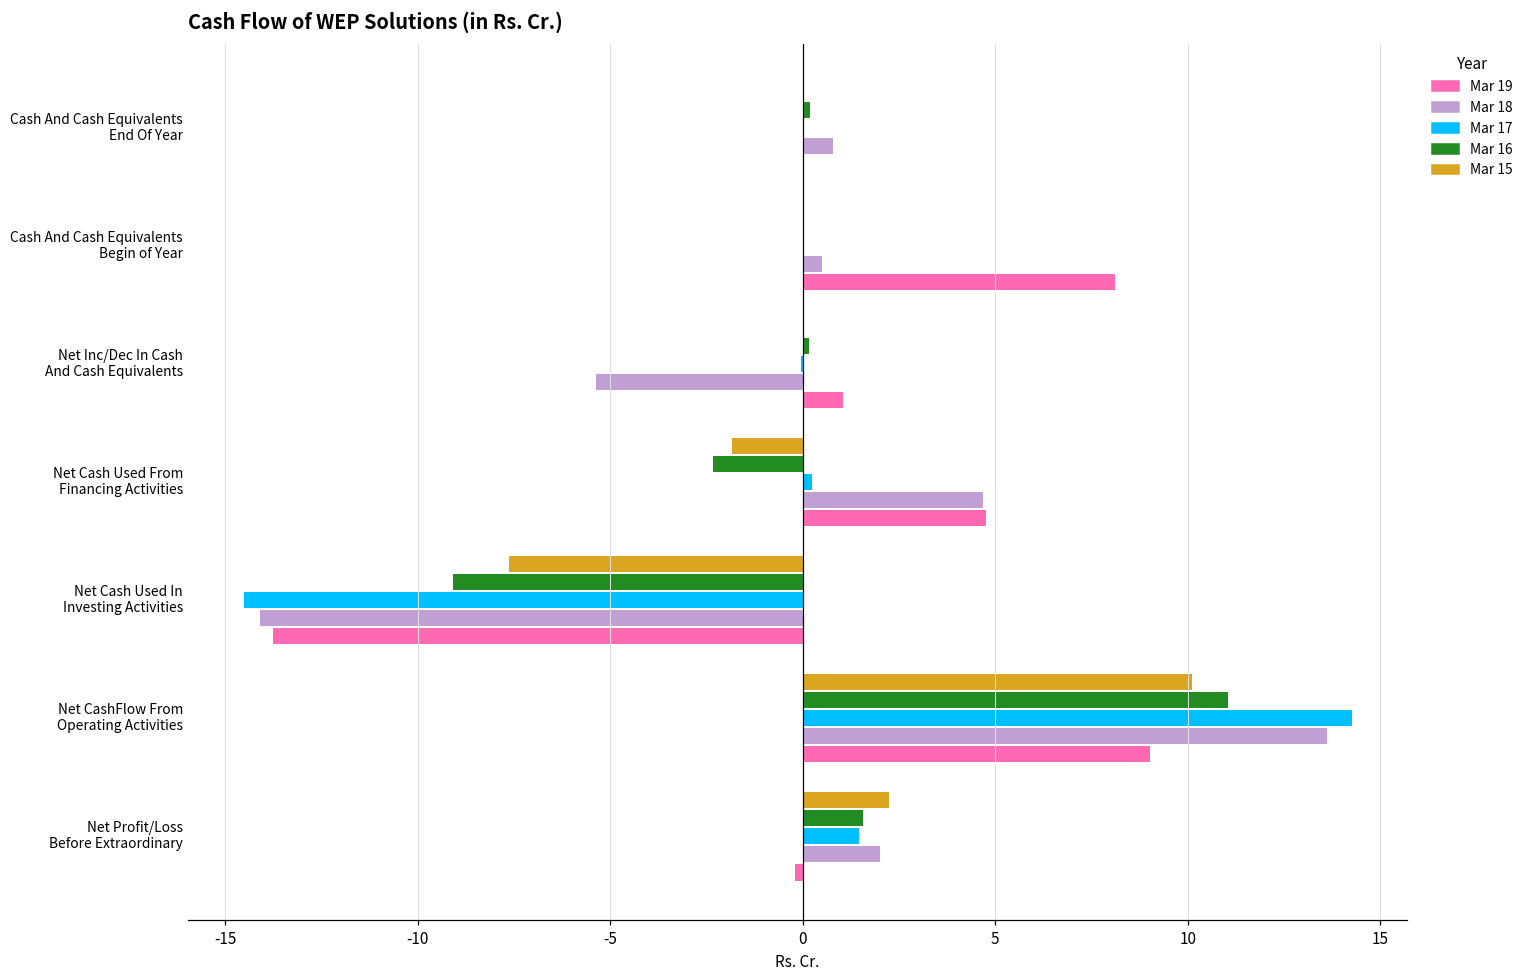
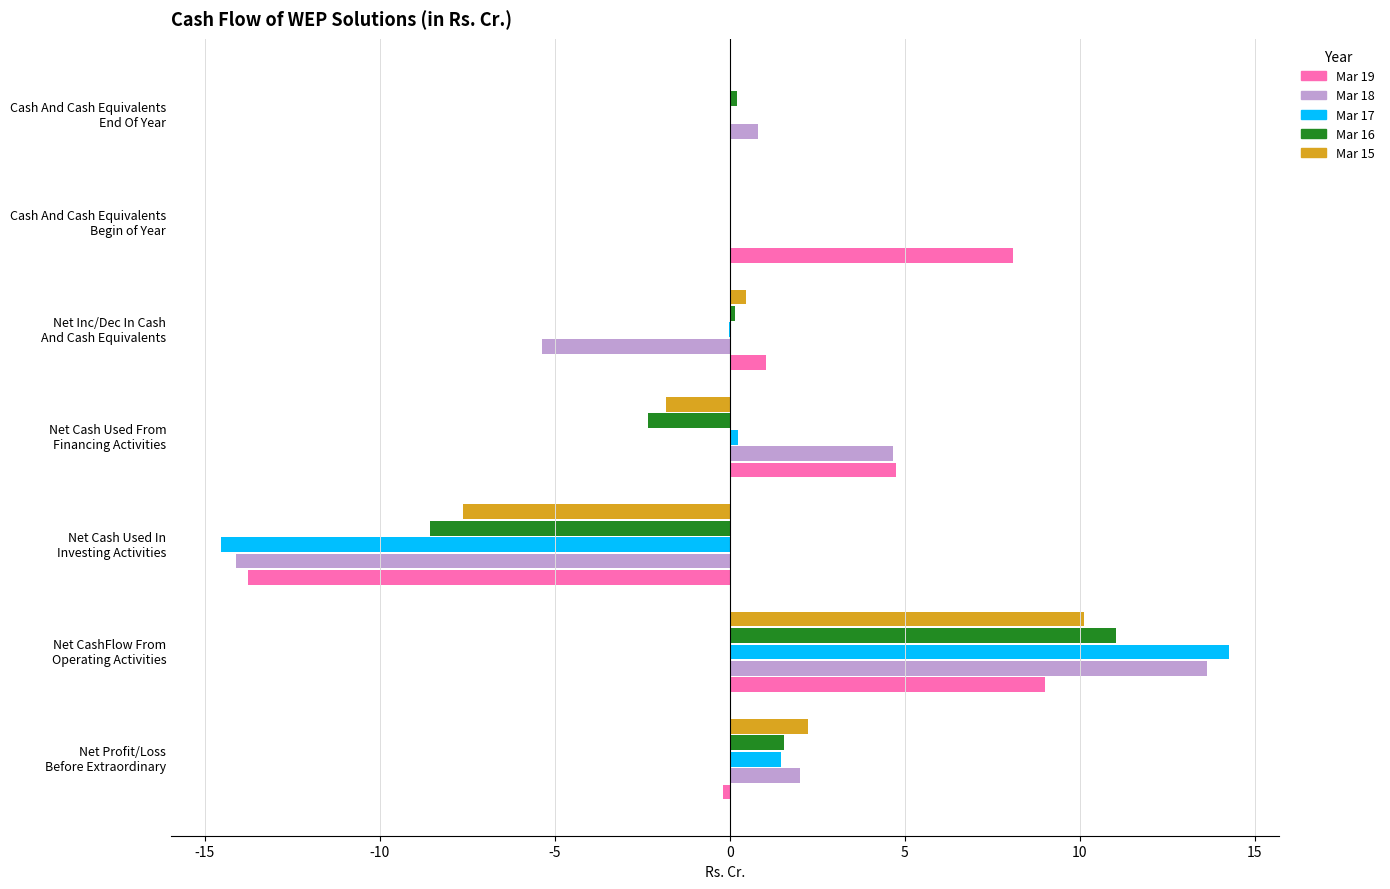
  {
    "Mar 19": {
      "Cash And Cash Equivalents Begin of Year": 8.1,
      "Net Inc/Dec In Cash And Cash Equivalents": 1.1,
      "Net Cash Used From Financing Activities": 4.8,
      "Net Cash Used In Investing Activities": -13.8,
      "Net CashFlow From Operating Activities": 9.0,
      "Net Profit/Loss Before Extraordinary": -0.2
    },
    "Mar 18": {
      "Cash And Cash Equivalents End Of Year": 0.8,
-     "Cash And Cash Equivalents Begin of Year": 0.5,
+     "Cash And Cash Equivalents Begin of Year": 0.0,
      "Net Inc/Dec In Cash And Cash Equivalents": -5.4,
      "Net Cash Used From Financing Activities": 4.7,
      "Net Cash Used In Investing Activities": -14.1,
      "Net CashFlow From Operating Activities": 13.6,
      "Net Profit/Loss Before Extraordinary": 2.0
    },
    "Mar 17": {
      "Net Cash Used From Financing Activities": 0.2,
      "Net Cash Used In Investing Activities": -14.5,
      "Net CashFlow From Operating Activities": 14.3,
      "Net Profit/Loss Before Extraordinary": 1.5
    },
    "Mar 16": {
      "Cash And Cash Equivalents End Of Year": 0.2,
      "Net Inc/Dec In Cash And Cash Equivalents": 0.2,
      "Net Cash Used From Financing Activities": -2.3,
-     "Net Cash Used In Investing Activities": -9.1,
+     "Net Cash Used In Investing Activities": -8.6,
      "Net CashFlow From Operating Activities": 11.0,
      "Net Profit/Loss Before Extraordinary": 1.6
    },
    "Mar 15": {
-     "Net Inc/Dec In Cash And Cash Equivalents": 0.0,
+     "Net Inc/Dec In Cash And Cash Equivalents": 0.5,
      "Net Cash Used From Financing Activities": -1.8,
      "Net Cash Used In Investing Activities": -7.6,
      "Net CashFlow From Operating Activities": 10.1,
      "Net Profit/Loss Before Extraordinary": 2.2
    }
  }
